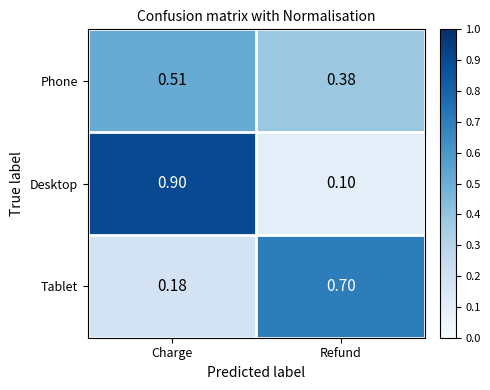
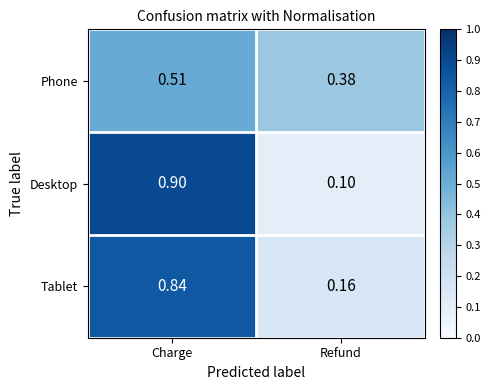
  {
    "Phone": {
      "Charge": 0.51,
      "Refund": 0.38
    },
    "Desktop": {
      "Charge": 0.90,
      "Refund": 0.10
    },
    "Tablet": {
-     "Charge": 0.18,
-     "Refund": 0.70
+     "Charge": 0.84,
+     "Refund": 0.16
    }
  }
